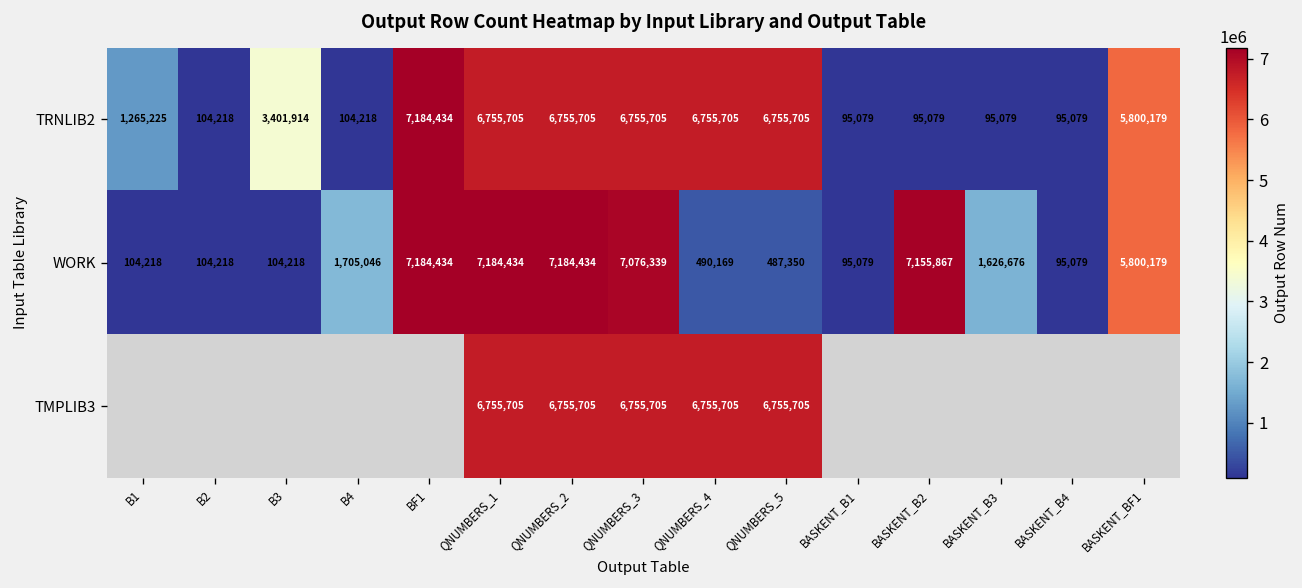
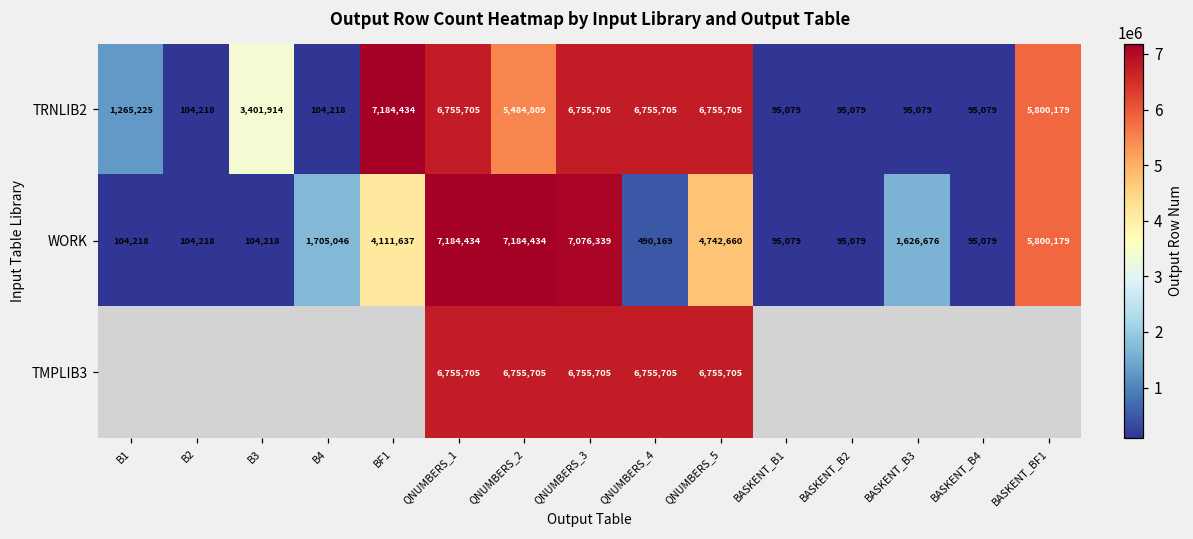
  {
    "TRNLIB2": {
      "B1": "1,265,225",
      "B2": "104,218",
      "B3": "3,401,914",
      "B4": "104,218",
      "BF1": "7,184,434",
      "QNUMBERS_1": "6,755,705",
-     "QNUMBERS_2": "6,755,705",
+     "QNUMBERS_2": "5,484,809",
      "QNUMBERS_3": "6,755,705",
      "QNUMBERS_4": "6,755,705",
      "QNUMBERS_5": "6,755,705",
      "BASKENT_B1": "95,079",
      "BASKENT_B2": "95,079",
      "BASKENT_B3": "95,079",
      "BASKENT_B4": "95,079",
      "BASKENT_BF1": "5,800,179"
    },
    "WORK": {
      "B1": "104,218",
      "B2": "104,218",
      "B3": "104,218",
      "B4": "1,705,046",
-     "BF1": "7,184,434",
+     "BF1": "4,111,637",
      "QNUMBERS_1": "7,184,434",
      "QNUMBERS_2": "7,184,434",
      "QNUMBERS_3": "7,076,339",
      "QNUMBERS_4": "490,169",
-     "QNUMBERS_5": "487,350",
+     "QNUMBERS_5": "4,742,660",
      "BASKENT_B1": "95,079",
-     "BASKENT_B2": "7,155,867",
+     "BASKENT_B2": "95,079",
      "BASKENT_B3": "1,626,676",
      "BASKENT_B4": "95,079",
      "BASKENT_BF1": "5,800,179"
    },
    "TMPLIB3": {
      "QNUMBERS_1": "6,755,705",
      "QNUMBERS_2": "6,755,705",
      "QNUMBERS_3": "6,755,705",
      "QNUMBERS_4": "6,755,705",
      "QNUMBERS_5": "6,755,705"
    }
  }
